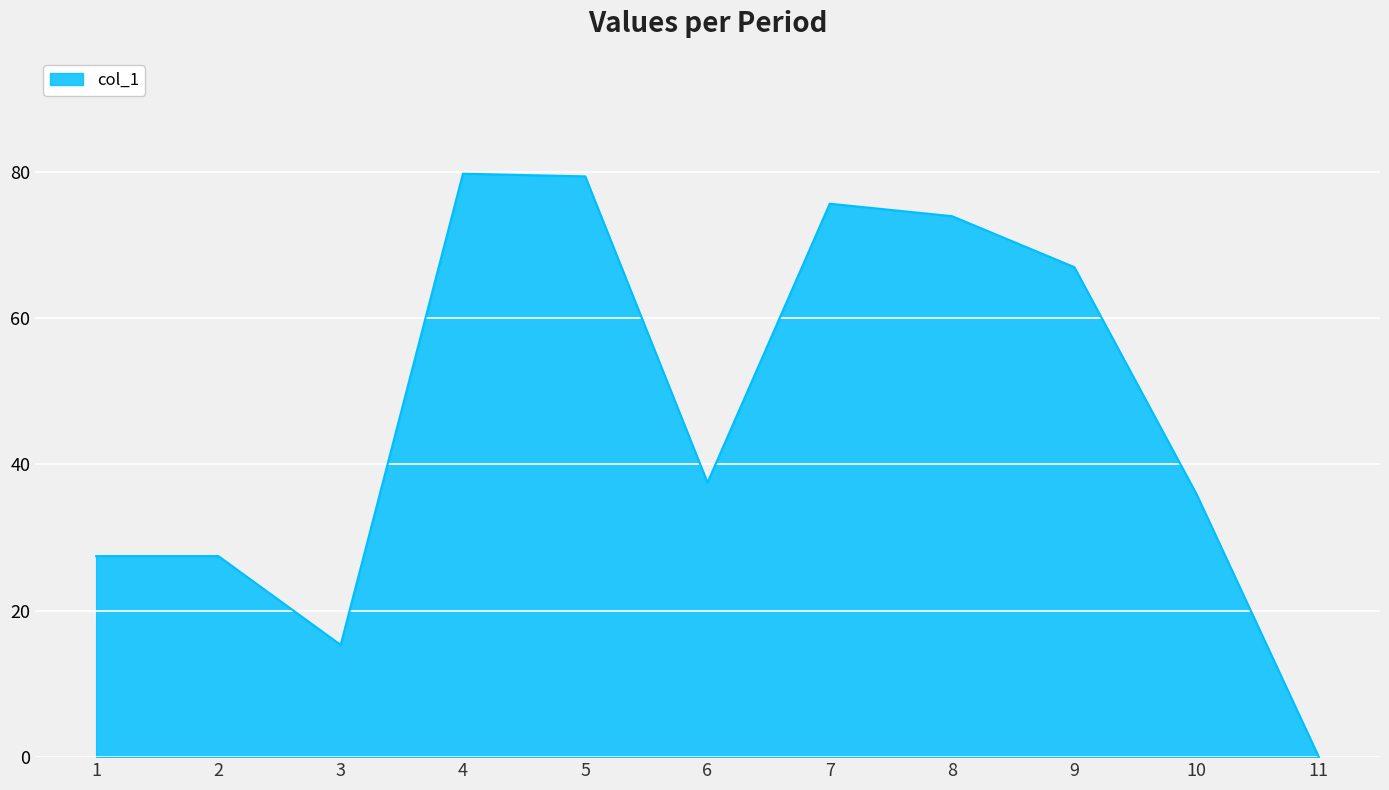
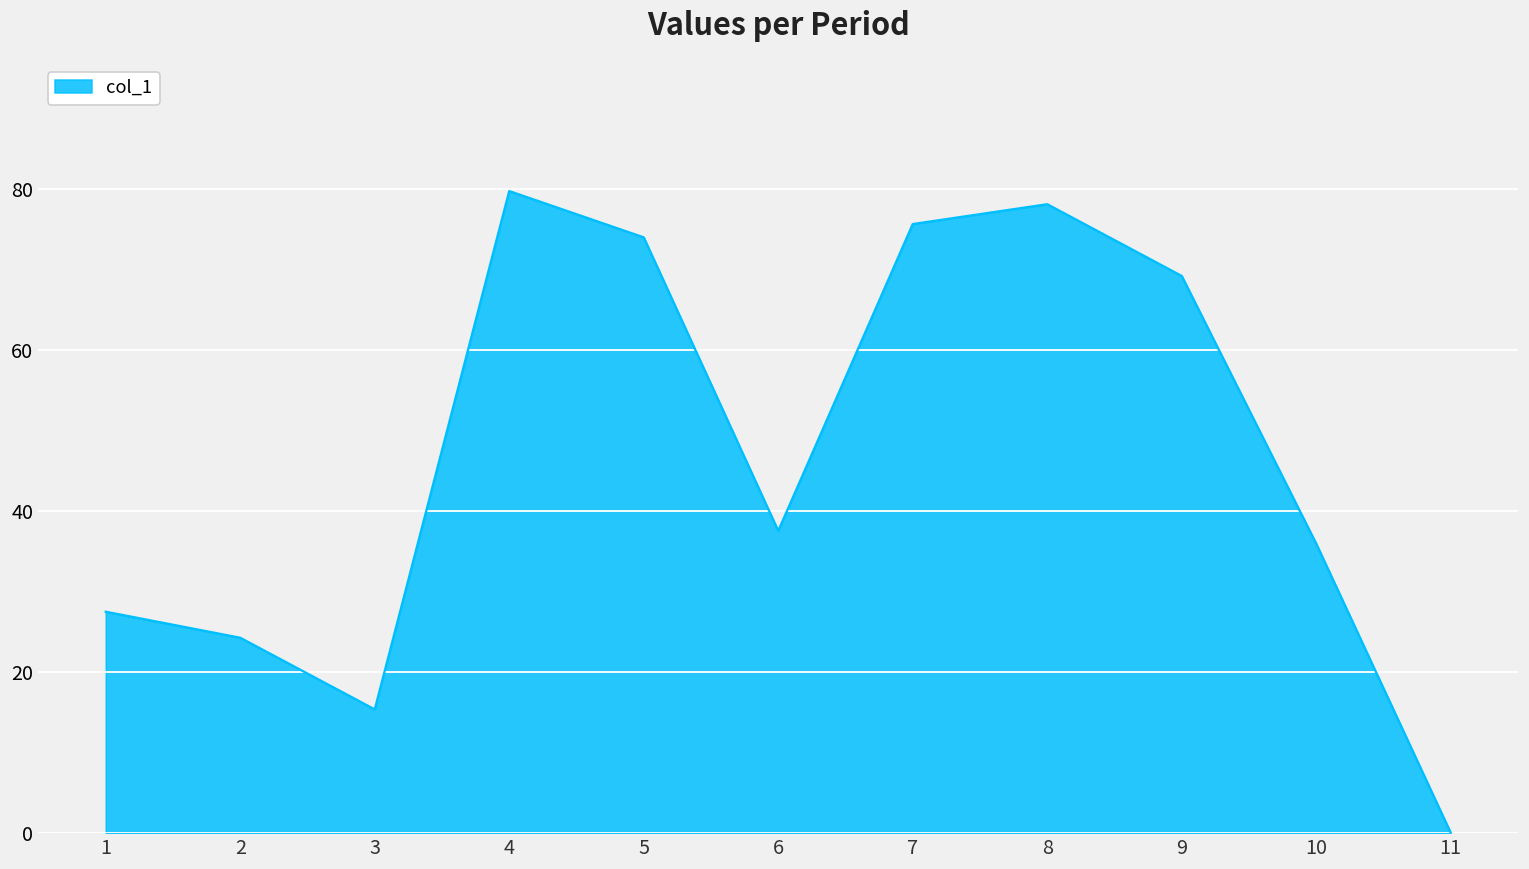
  {
    "1": 27,
-   "2": 27,
+   "2": 24,
    "3": 15,
    "4": 80,
-   "5": 79,
+   "5": 74,
    "6": 38,
    "7": 76,
-   "8": 74,
-   "9": 67,
+   "8": 78,
+   "9": 69,
    "10": 36,
    "11": 0
  }
